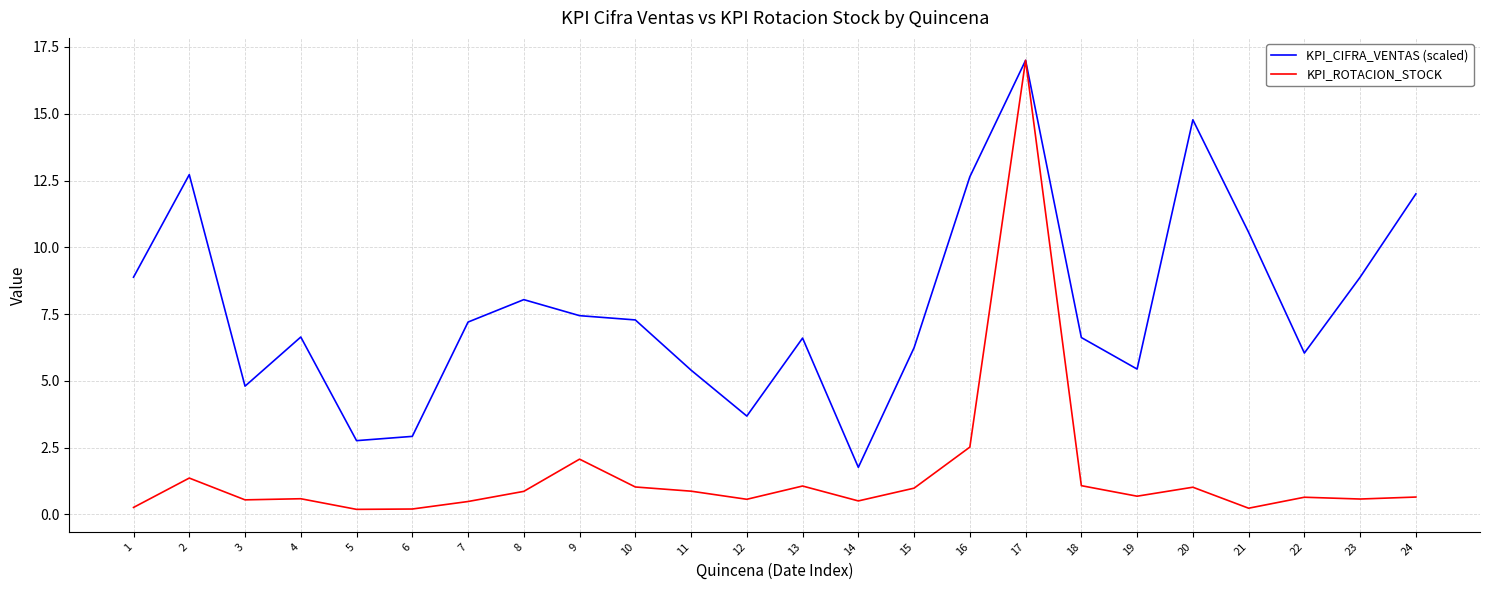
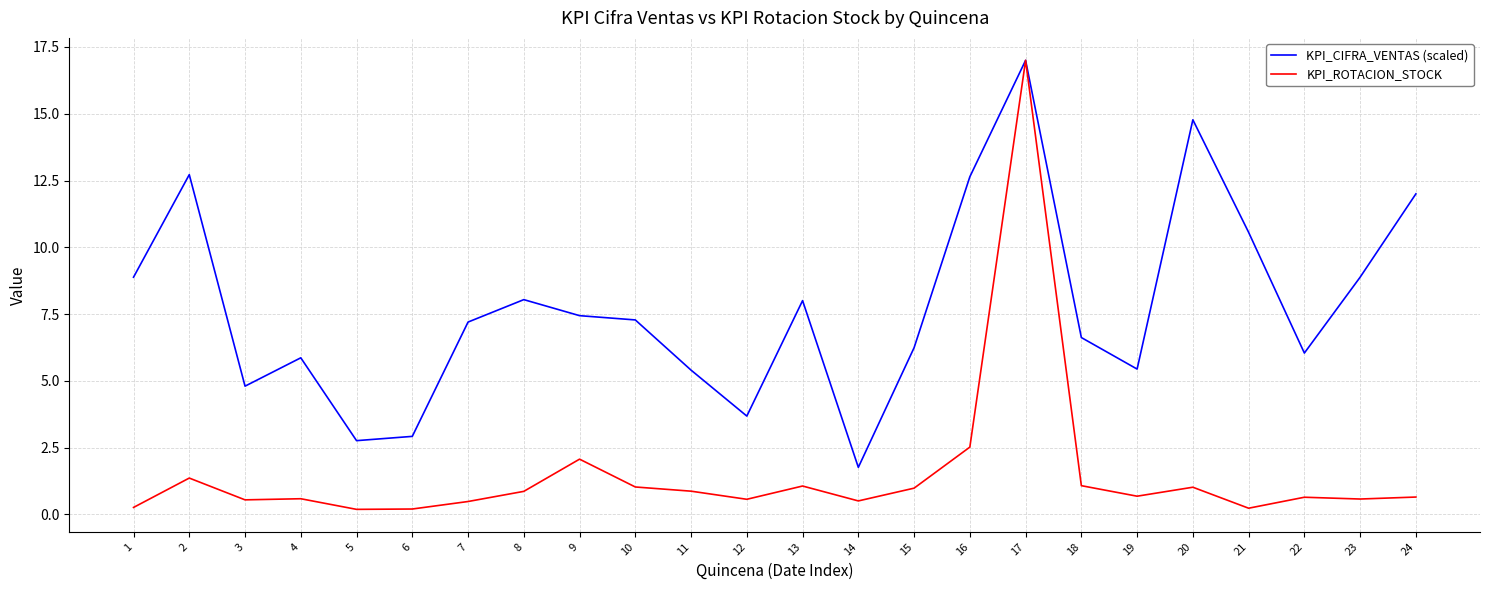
  {
    "KPI_CIFRA_VENTAS (scaled)": {
      "1": 8.9,
      "2": 12.7,
      "3": 4.8,
-     "4": 6.6,
+     "4": 5.9,
      "5": 2.8,
      "6": 2.9,
      "7": 7.2,
      "8": 8.0,
      "9": 7.4,
      "10": 7.3,
      "11": 5.4,
      "12": 3.7,
-     "13": 6.6,
+     "13": 8.0,
      "14": 1.8,
      "15": 6.2,
      "16": 12.6,
      "18": 6.6,
      "19": 5.4,
      "20": 14.8,
      "21": 10.6,
      "22": 6.0,
      "23": 8.9,
      "24": 12.0
    },
    "KPI_ROTACION_STOCK": {
      "1": 0.3,
      "2": 1.4,
      "3": 0.5,
      "4": 0.6,
      "5": 0.2,
      "6": 0.2,
      "7": 0.5,
      "8": 0.9,
      "9": 2.1,
      "10": 1.0,
      "11": 0.9,
      "12": 0.6,
      "13": 1.1,
      "14": 0.5,
      "15": 1.0,
      "16": 2.5,
      "18": 1.1,
      "19": 0.7,
      "20": 1.0,
      "21": 0.2,
      "22": 0.6,
      "23": 0.6,
      "24": 0.6
    }
  }
